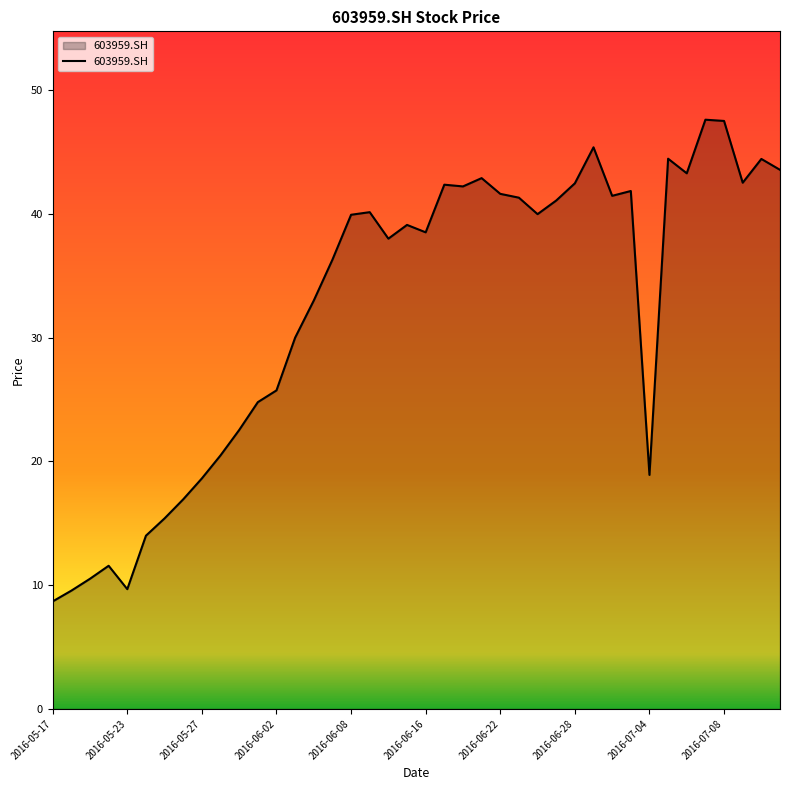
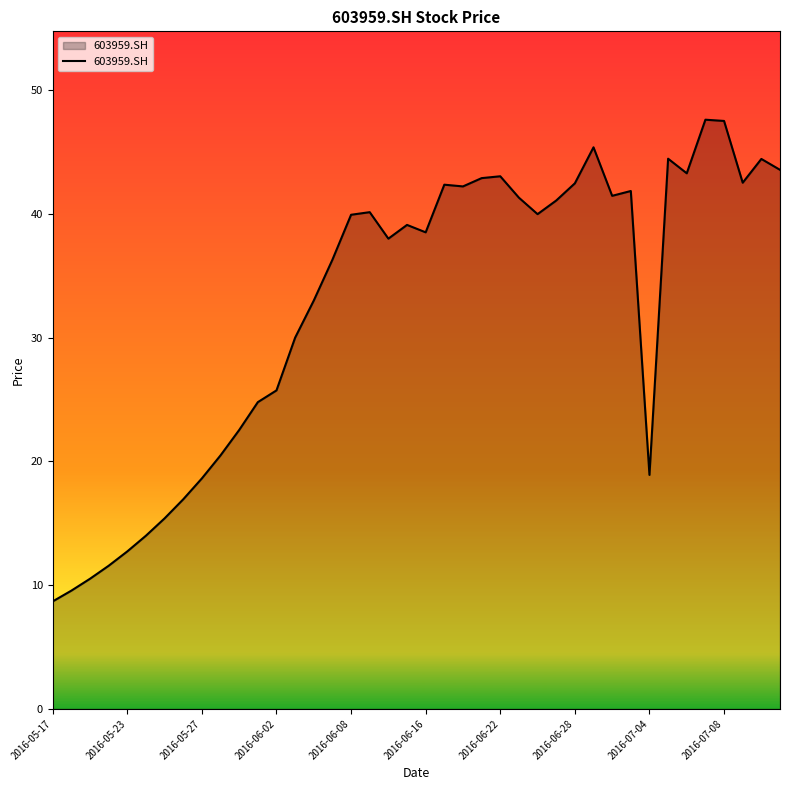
  {
    "2016-05-17": 8.7,
-   "2016-05-23": 9.7,
+   "2016-05-23": 12.7,
    "2016-05-27": 18.6,
    "2016-06-02": 25.7,
    "2016-06-08": 39.9,
    "2016-06-16": 38.5,
-   "2016-06-22": 41.6,
+   "2016-06-22": 43.0,
    "2016-06-28": 42.5,
    "2016-07-04": 18.9,
    "2016-07-08": 47.5
  }
